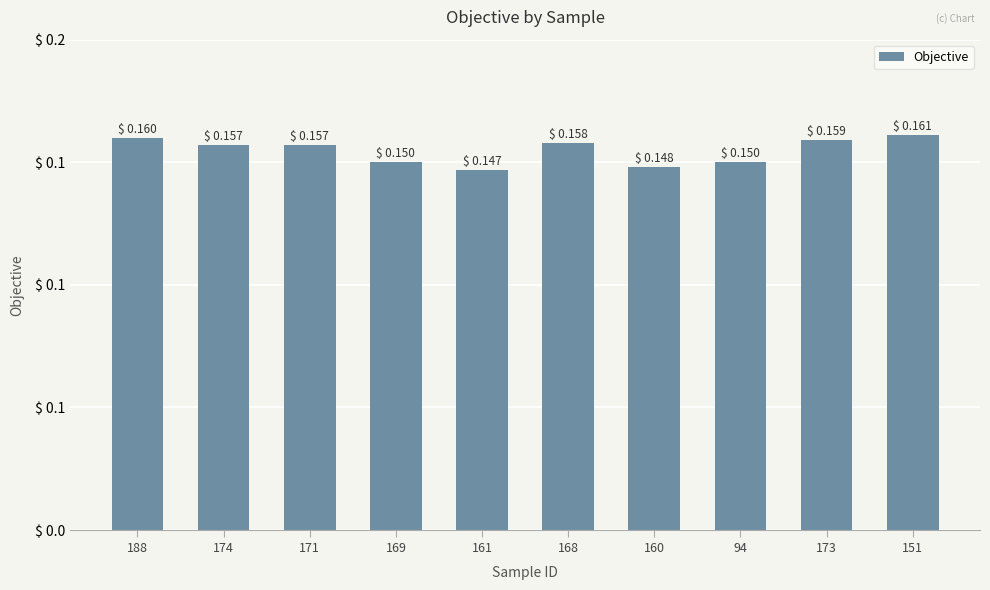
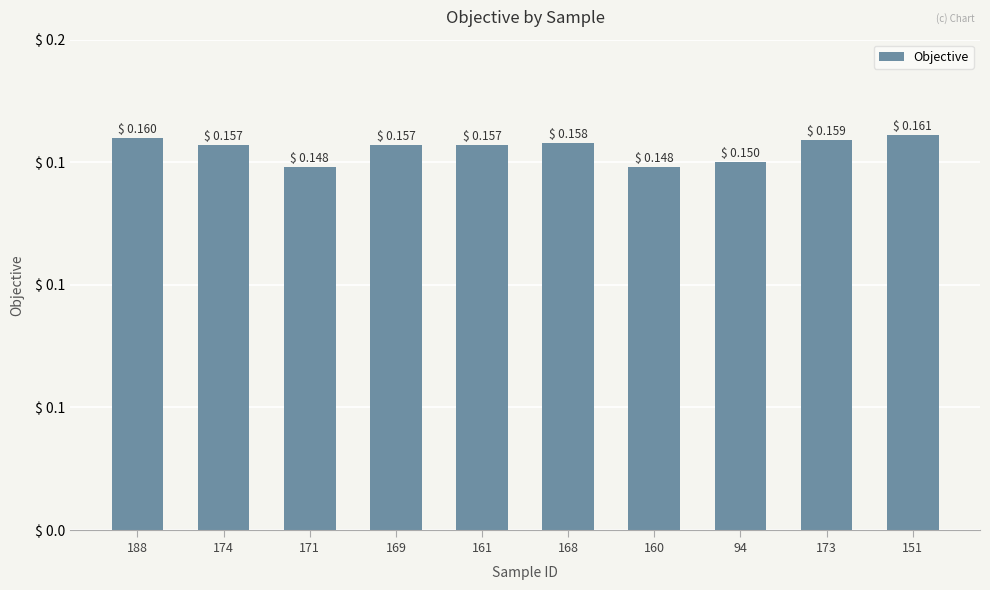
  {
    "188": 0.160,
    "174": 0.157,
-   "171": 0.157,
-   "169": 0.150,
-   "161": 0.147,
+   "171": 0.148,
+   "169": 0.157,
+   "161": 0.157,
    "168": 0.158,
    "160": 0.148,
    "94": 0.150,
    "173": 0.159,
    "151": 0.161
  }
